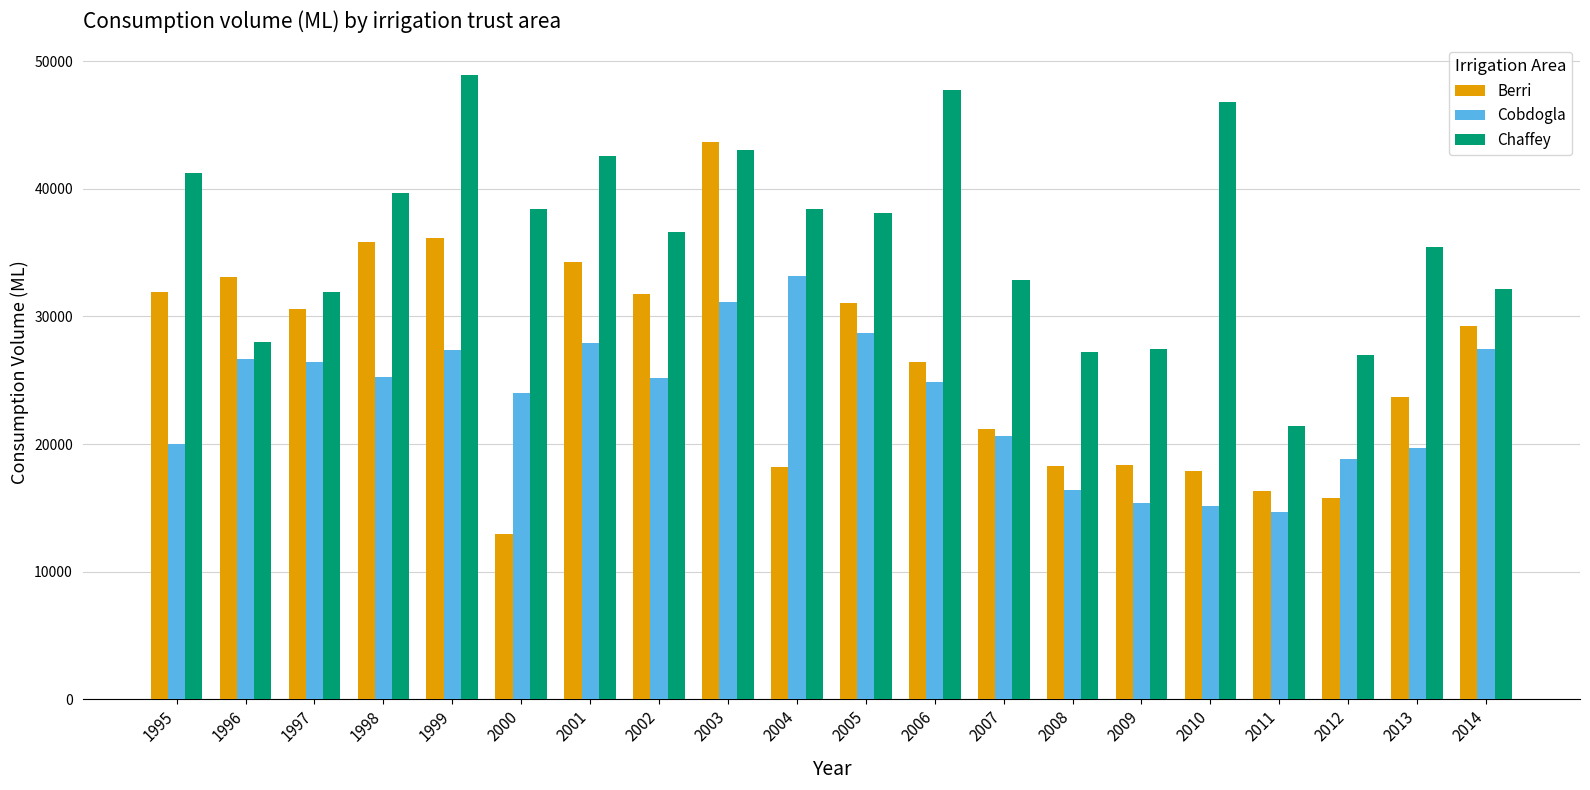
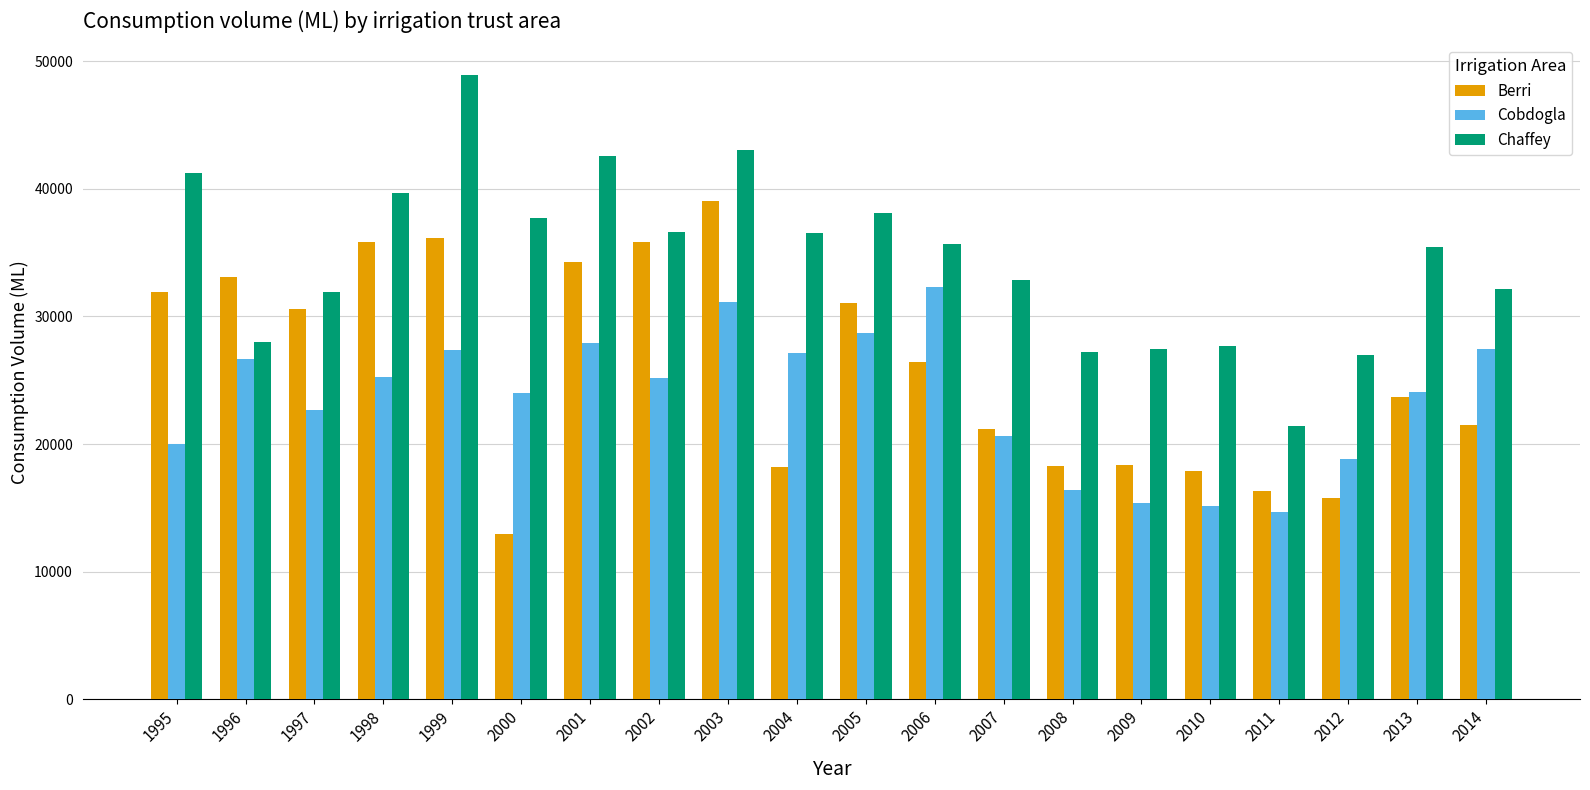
  {
    "Berri": {
      "1995": 31900,
      "1996": 33100,
      "1997": 30600,
      "1998": 35900,
      "1999": 36100,
      "2000": 12900,
      "2001": 34300,
-     "2002": 31700,
-     "2003": 43700,
+     "2002": 35800,
+     "2003": 39000,
      "2004": 18200,
      "2005": 31000,
      "2006": 26500,
      "2007": 21200,
      "2008": 18300,
      "2009": 18400,
      "2010": 17800,
      "2011": 16300,
      "2012": 15800,
      "2013": 23700,
-     "2014": 29200
+     "2014": 21500
    },
    "Cobdogla": {
      "1995": 20000,
      "1996": 26600,
-     "1997": 26400,
+     "1997": 22700,
      "1998": 25300,
      "1999": 27400,
      "2000": 24000,
      "2001": 27900,
      "2002": 25200,
      "2003": 31100,
-     "2004": 33100,
+     "2004": 27200,
      "2005": 28700,
-     "2006": 24800,
+     "2006": 32300,
      "2007": 20600,
      "2008": 16400,
      "2009": 15400,
      "2010": 15200,
      "2011": 14700,
      "2012": 18800,
-     "2013": 19600,
+     "2013": 24100,
      "2014": 27500
    },
    "Chaffey": {
      "1995": 41200,
      "1996": 28000,
      "1997": 31900,
      "1998": 39600,
      "1999": 48900,
-     "2000": 38500,
+     "2000": 37700,
      "2001": 42600,
      "2002": 36600,
      "2003": 43000,
-     "2004": 38400,
+     "2004": 36500,
      "2005": 38100,
-     "2006": 47700,
+     "2006": 35700,
      "2007": 32800,
      "2008": 27200,
      "2009": 27400,
-     "2010": 46800,
+     "2010": 27600,
      "2011": 21400,
      "2012": 26900,
      "2013": 35500,
      "2014": 32200
    }
  }
